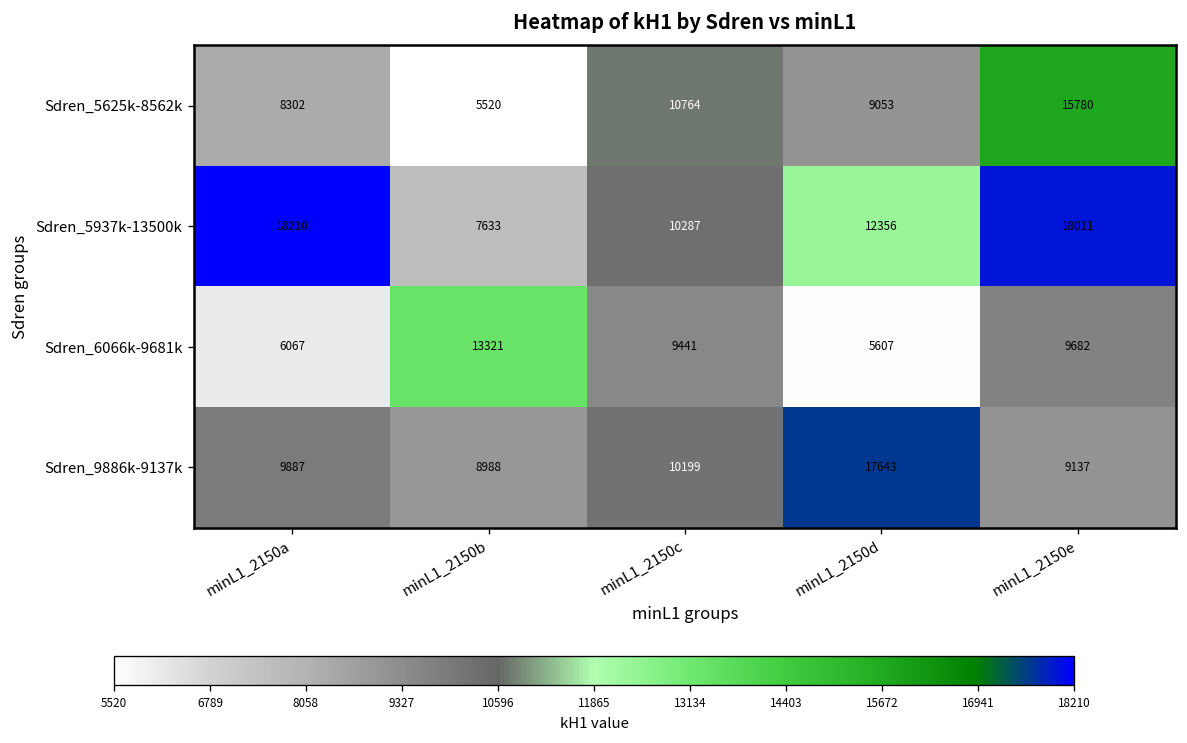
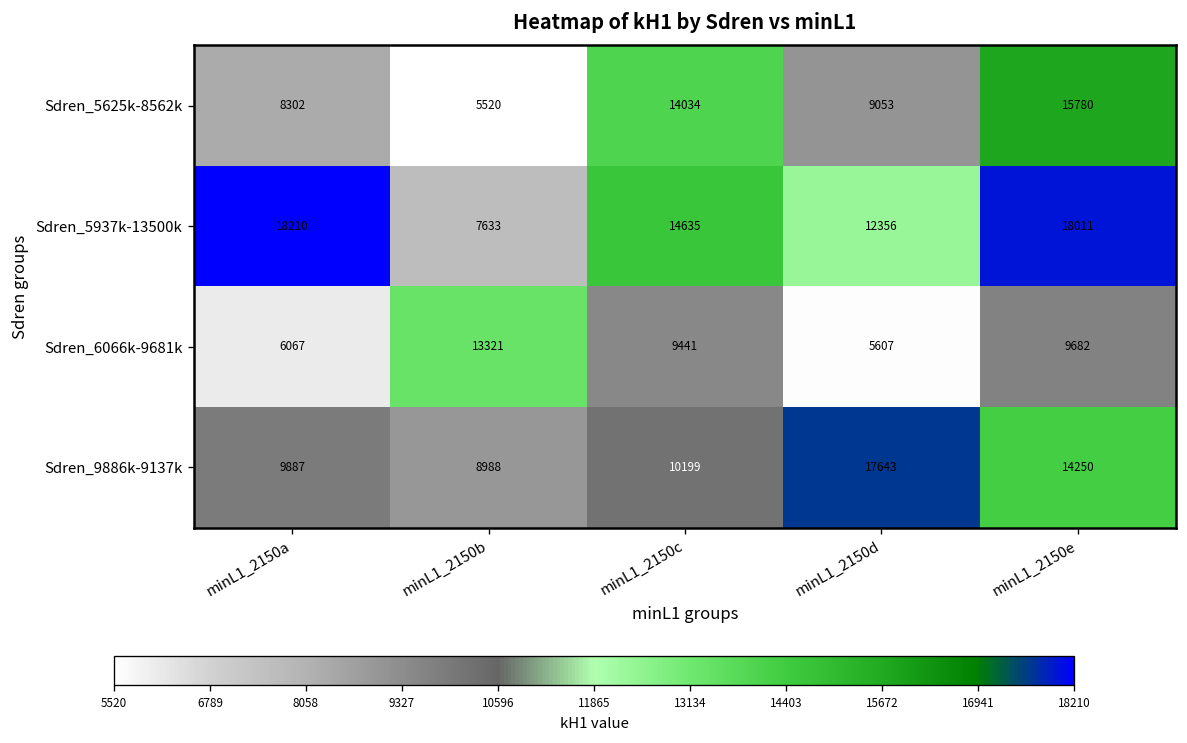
  {
    "Sdren_5625k-8562k": {
      "minL1_2150a": 8302,
      "minL1_2150b": 5520,
-     "minL1_2150c": 10764,
+     "minL1_2150c": 14034,
      "minL1_2150d": 9053,
      "minL1_2150e": 15780
    },
    "Sdren_5937k-13500k": {
      "minL1_2150a": 18210,
      "minL1_2150b": 7633,
-     "minL1_2150c": 10287,
+     "minL1_2150c": 14635,
      "minL1_2150d": 12356,
      "minL1_2150e": 18011
    },
    "Sdren_6066k-9681k": {
      "minL1_2150a": 6067,
      "minL1_2150b": 13321,
      "minL1_2150c": 9441,
      "minL1_2150d": 5607,
      "minL1_2150e": 9682
    },
    "Sdren_9886k-9137k": {
      "minL1_2150a": 9887,
      "minL1_2150b": 8988,
      "minL1_2150c": 10199,
      "minL1_2150d": 17643,
-     "minL1_2150e": 9137
+     "minL1_2150e": 14250
    }
  }
